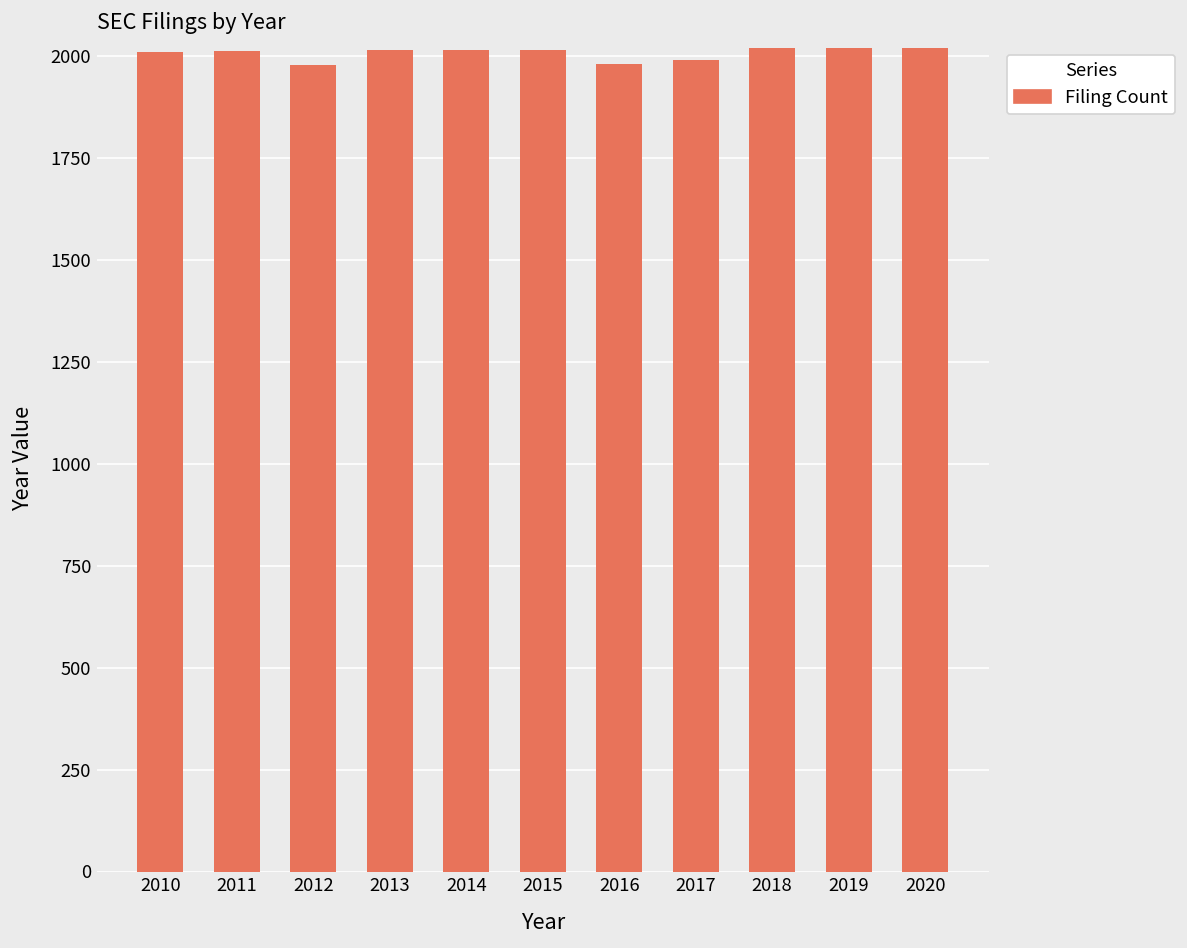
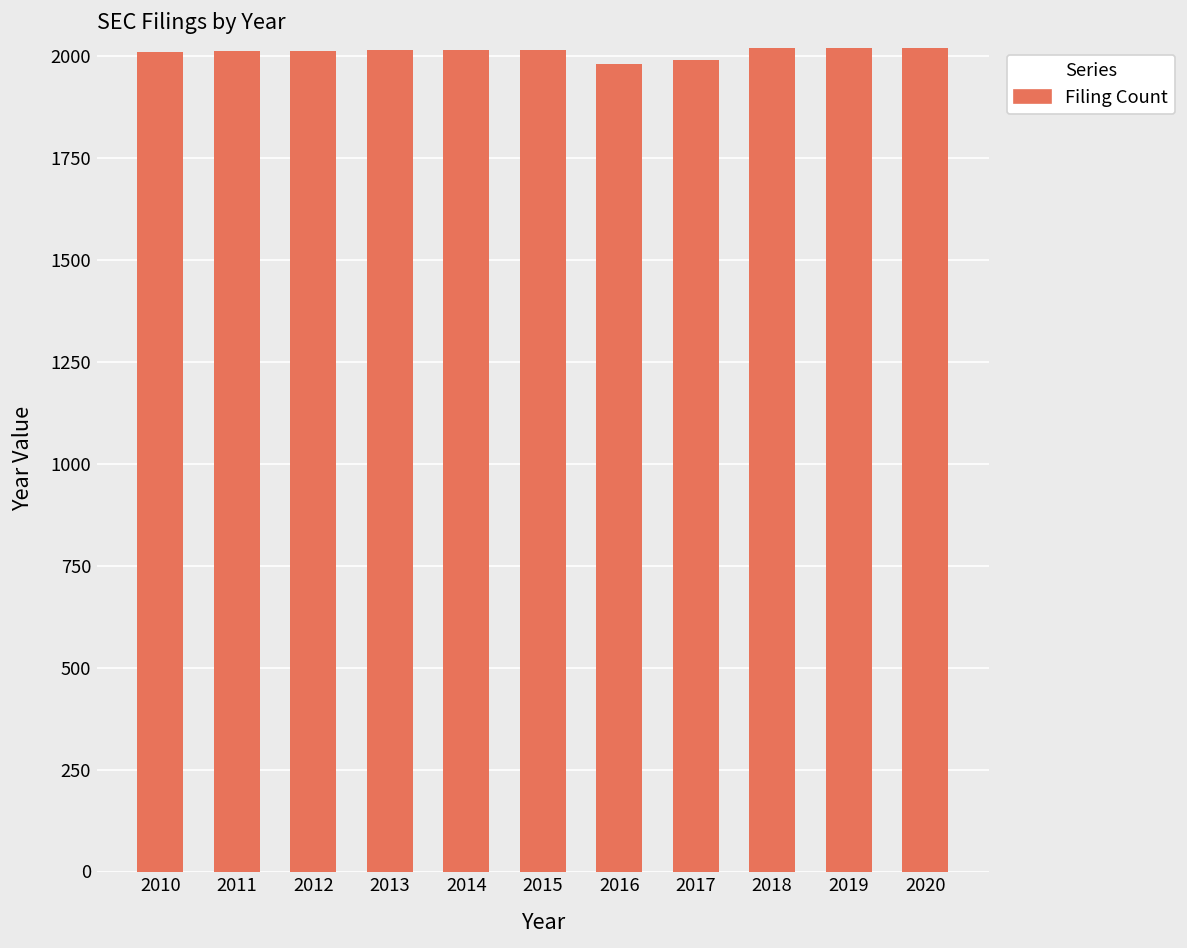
  {
    "2010": 2010,
    "2011": 2010,
-   "2012": 1980,
+   "2012": 2010,
    "2013": 2010,
    "2014": 2010,
    "2015": 2020,
    "2016": 1980,
    "2017": 1990,
    "2018": 2020,
    "2019": 2020,
    "2020": 2020
  }
